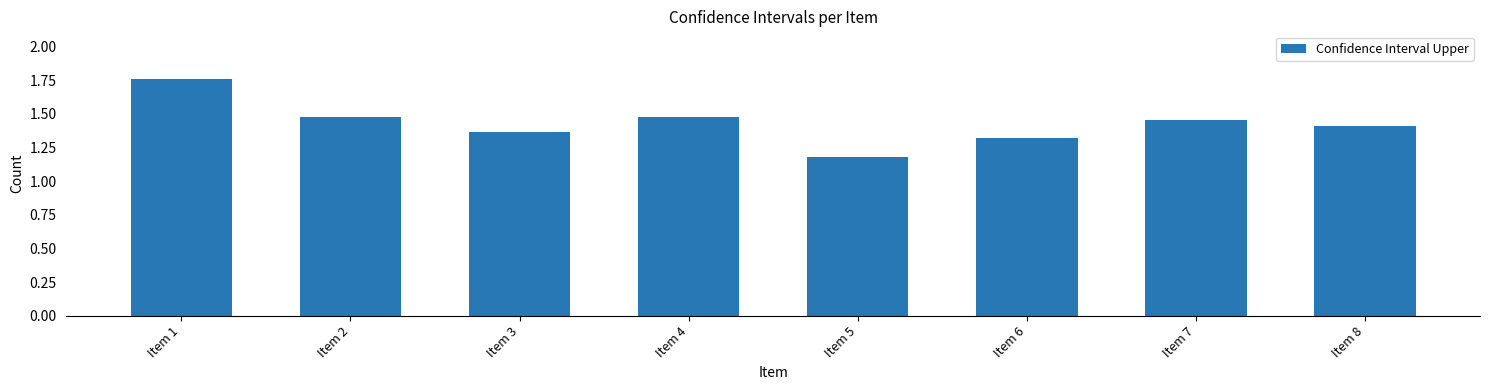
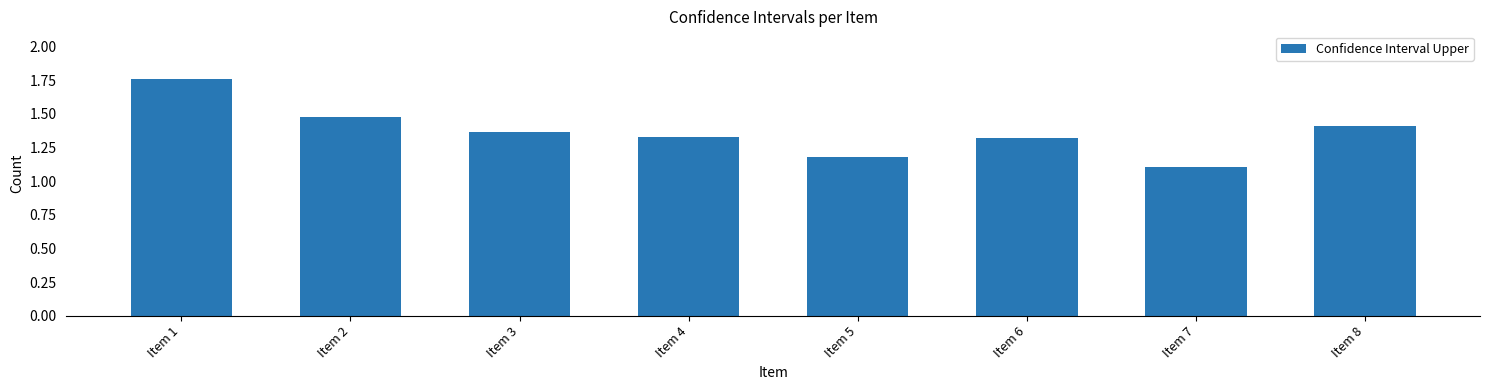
  {
    "Item 1": 1.76,
    "Item 2": 1.48,
    "Item 3": 1.36,
-   "Item 4": 1.47,
+   "Item 4": 1.33,
    "Item 5": 1.18,
    "Item 6": 1.32,
-   "Item 7": 1.46,
+   "Item 7": 1.11,
    "Item 8": 1.41
  }
